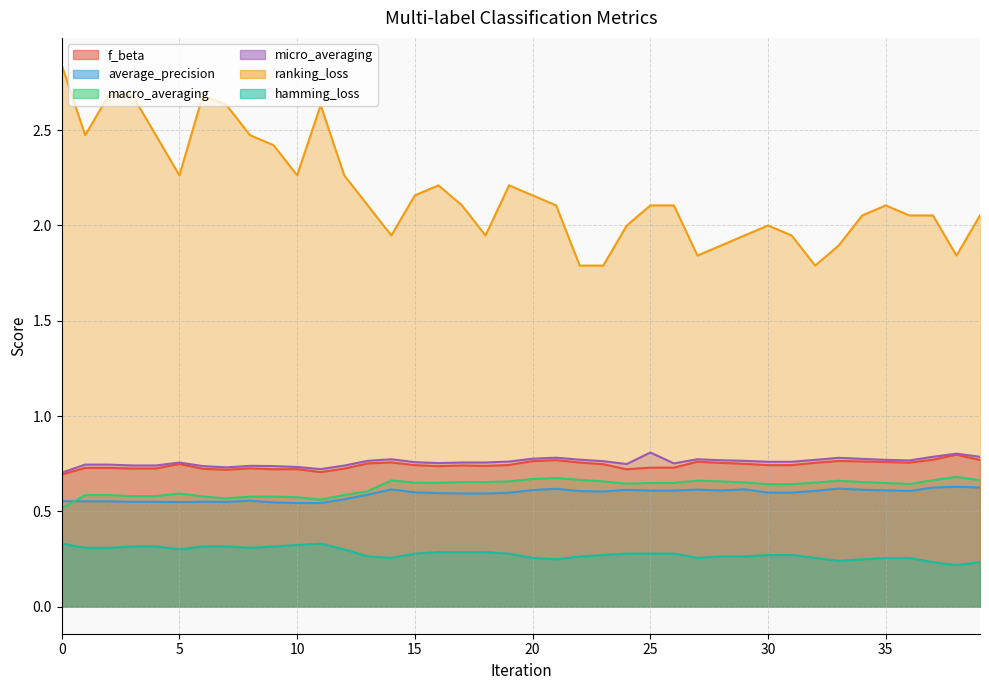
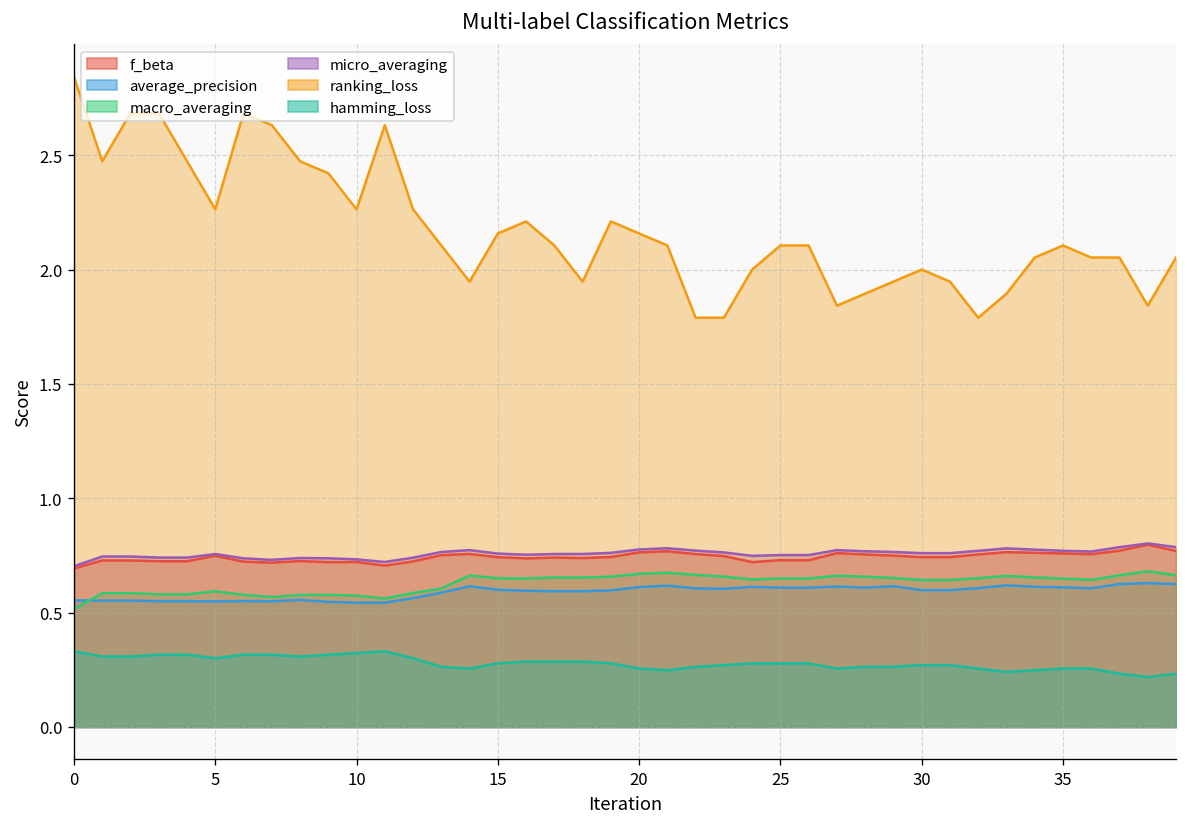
  {
    "micro_averaging": {
      "15": 0.76,
-     "25": 0.81,
+     "25": 0.75,
      "30": 0.76
    }
  }
